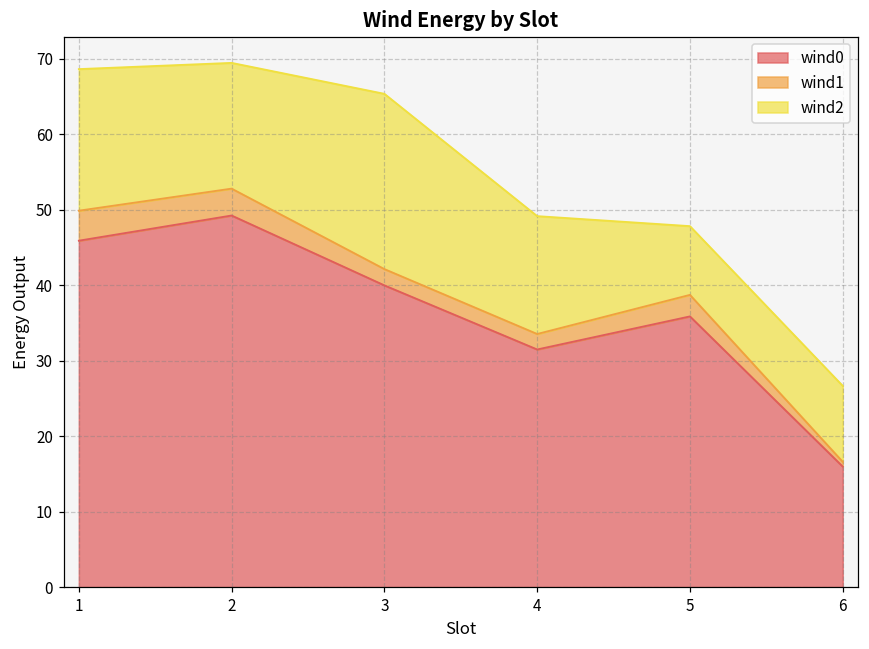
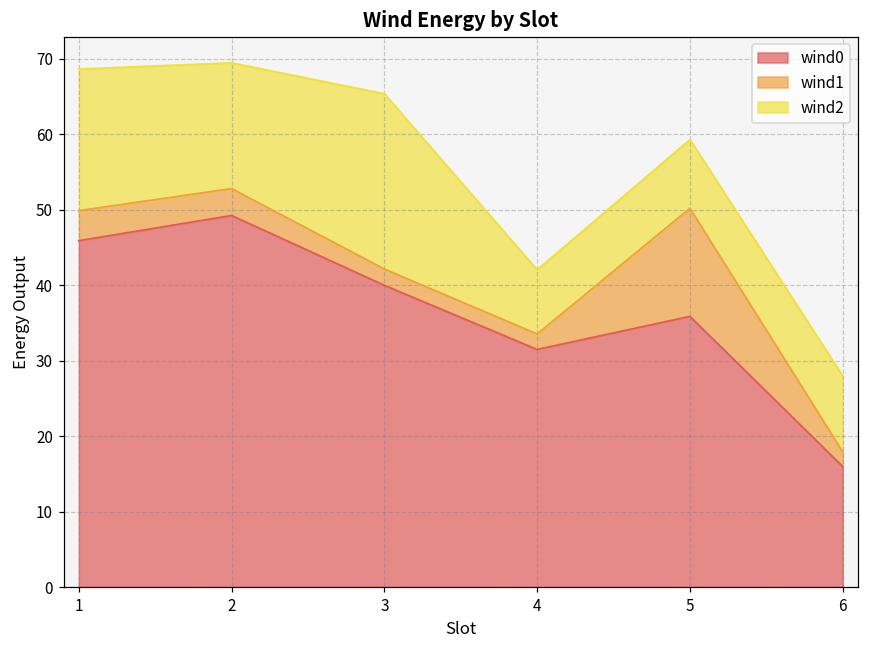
  {
    "wind0": {
      "1": 46,
      "2": 49,
      "3": 40,
      "4": 31,
      "5": 36,
      "6": 16
    },
    "wind1": {
      "1": 4,
      "2": 4,
      "3": 2,
      "4": 2,
-     "5": 3,
-     "6": 1
+     "5": 14,
+     "6": 2
    },
    "wind2": {
      "1": 19,
      "2": 17,
      "3": 23,
-     "4": 16,
+     "4": 9,
      "5": 9,
      "6": 10
    }
  }
